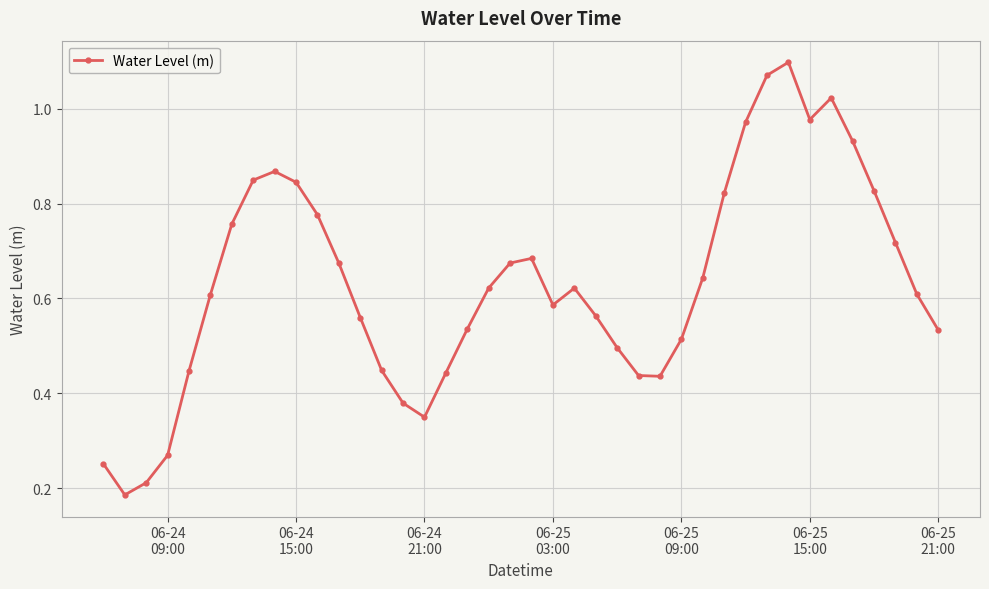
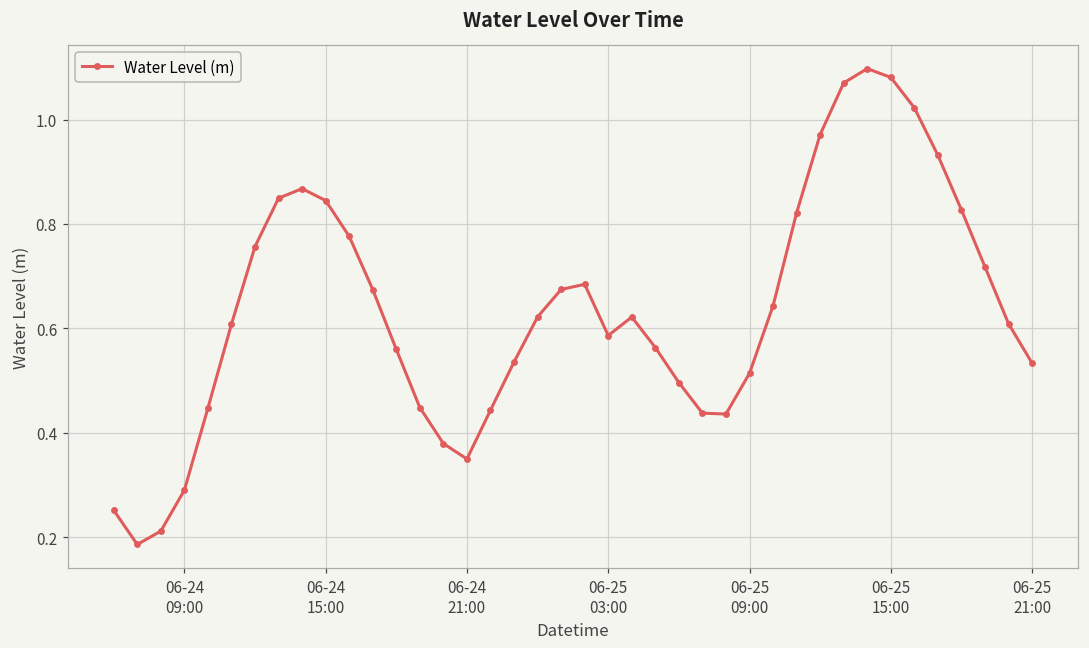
  {
-   "06-24 09:00": 0.27,
+   "06-24 09:00": 0.29,
    "06-24 15:00": 0.84,
    "06-24 21:00": 0.35,
    "06-25 03:00": 0.59,
    "06-25 09:00": 0.51,
-   "06-25 15:00": 0.98,
+   "06-25 15:00": 1.08,
    "06-25 21:00": 0.53
  }
